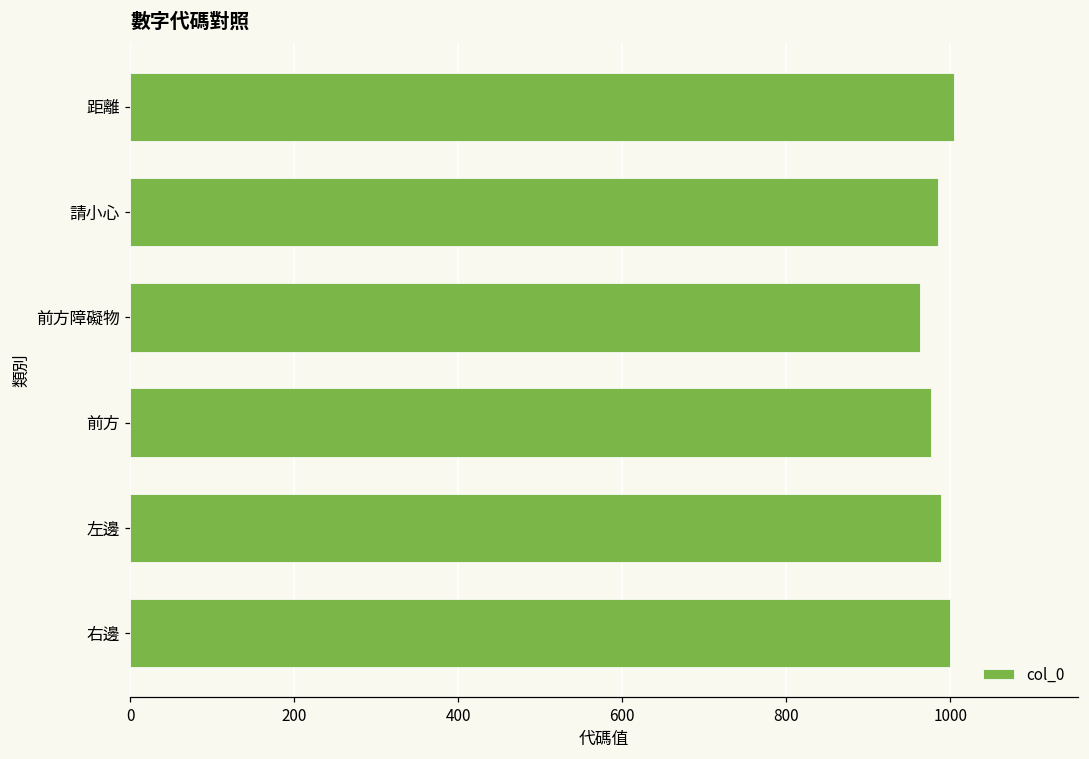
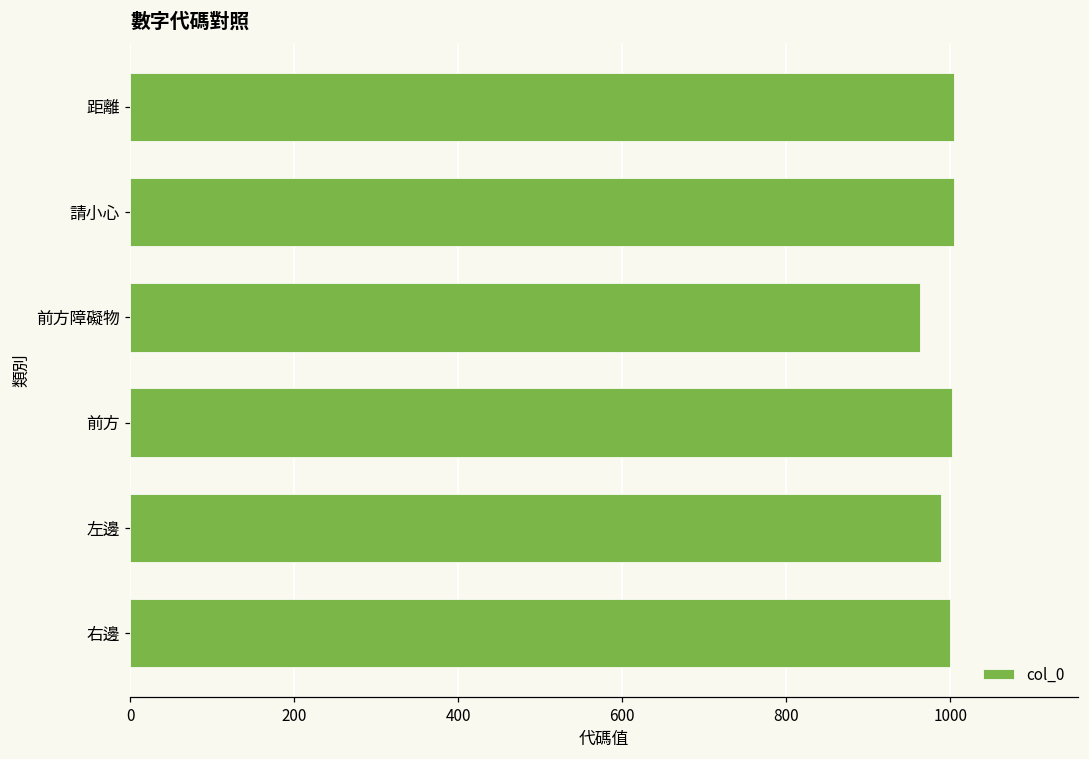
  {
    "距離": 1010,
-   "請小心": 990,
+   "請小心": 1000,
    "前方障礙物": 960,
-   "前方": 980,
+   "前方": 1000,
    "左邊": 990,
    "右邊": 1000
  }
